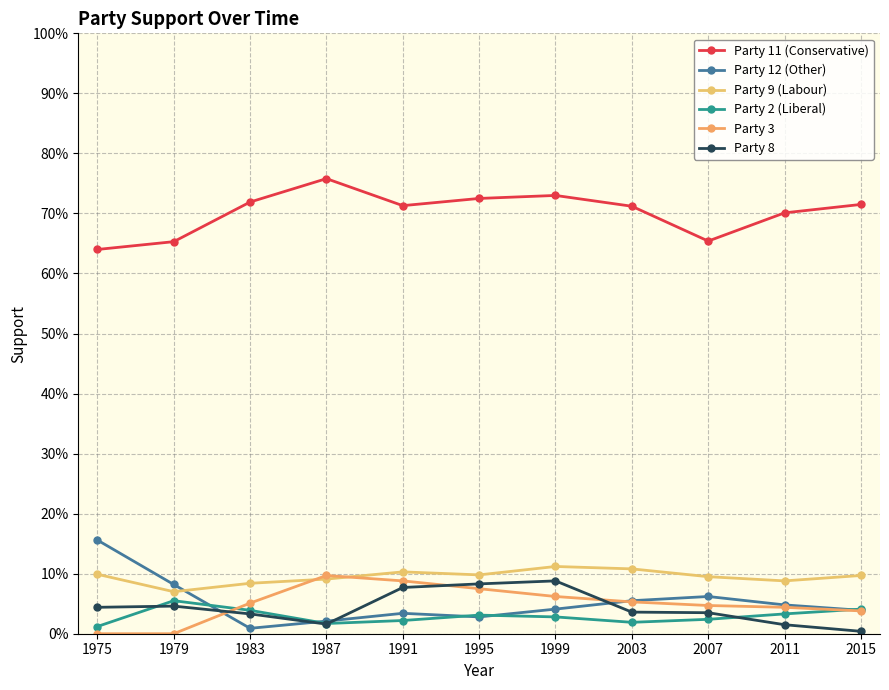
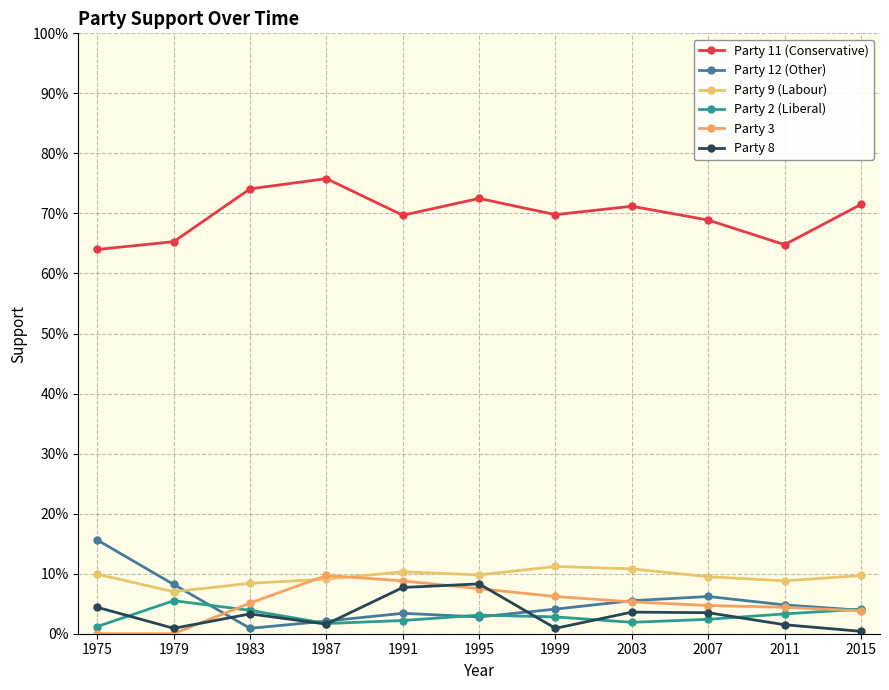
  {
    "Party 11 (Conservative)": {
      "1975": "64%",
      "1979": "65%",
-     "1983": "72%",
+     "1983": "74%",
      "1987": "76%",
-     "1991": "71%",
+     "1991": "70%",
      "1995": "73%",
-     "1999": "73%",
+     "1999": "70%",
      "2003": "71%",
-     "2007": "65%",
-     "2011": "70%",
+     "2007": "69%",
+     "2011": "65%",
      "2015": "72%"
    },
    "Party 8": {
      "1975": "4%",
-     "1979": "5%",
+     "1979": "1%",
      "1983": "3%",
      "1991": "8%",
      "1995": "8%",
-     "1999": "9%",
+     "1999": "1%",
      "2003": "4%",
      "2007": "4%",
      "2011": "2%",
      "2015": "0%"
    }
  }
